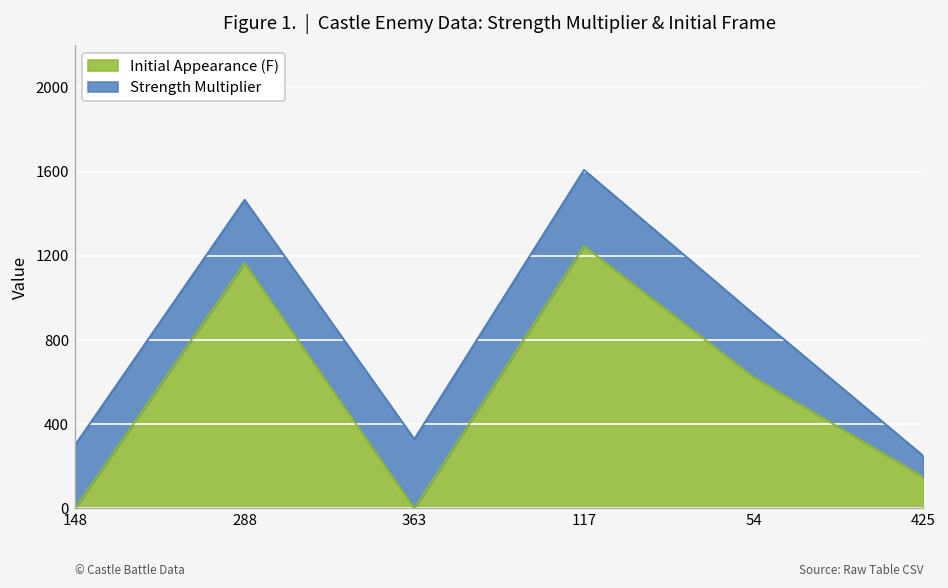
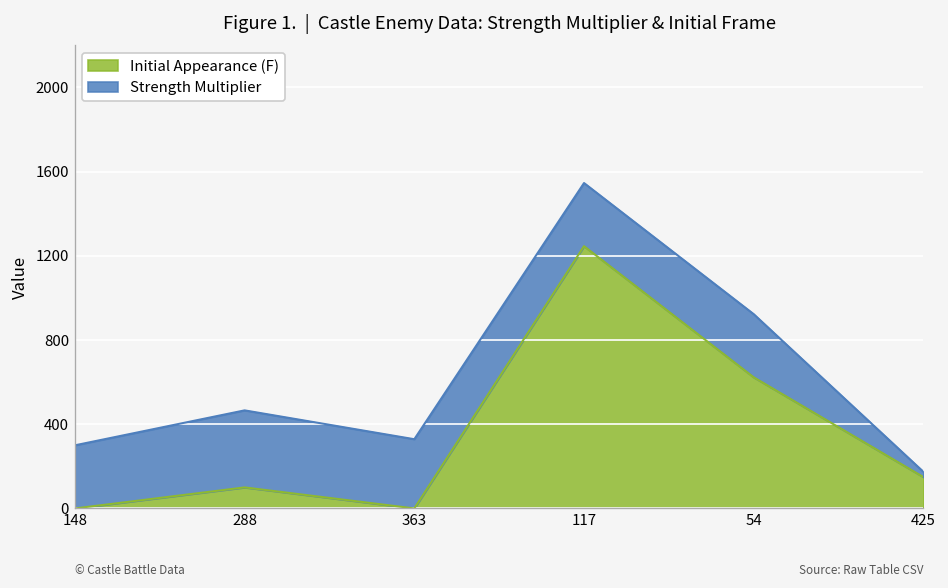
  {
    "Initial Appearance (F)": {
      "148": 0,
-     "288": 1170,
+     "288": 100,
      "363": 0,
      "117": 1250,
      "54": 620,
      "425": 150
    },
    "Strength Multiplier": {
      "148": 300,
-     "288": 300,
+     "288": 370,
      "363": 330,
-     "117": 360,
+     "117": 300,
      "54": 300,
-     "425": 100
+     "425": 30
    }
  }
